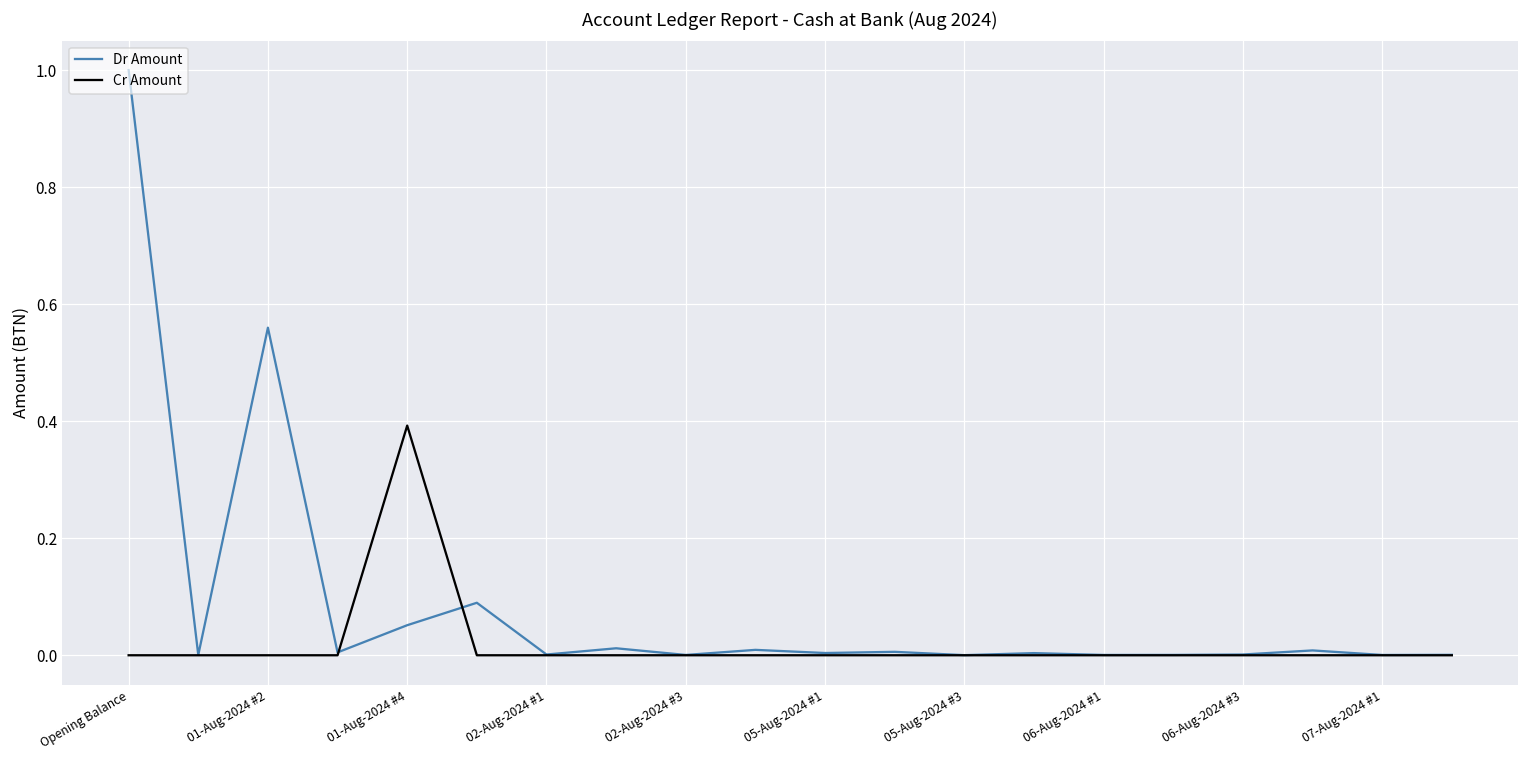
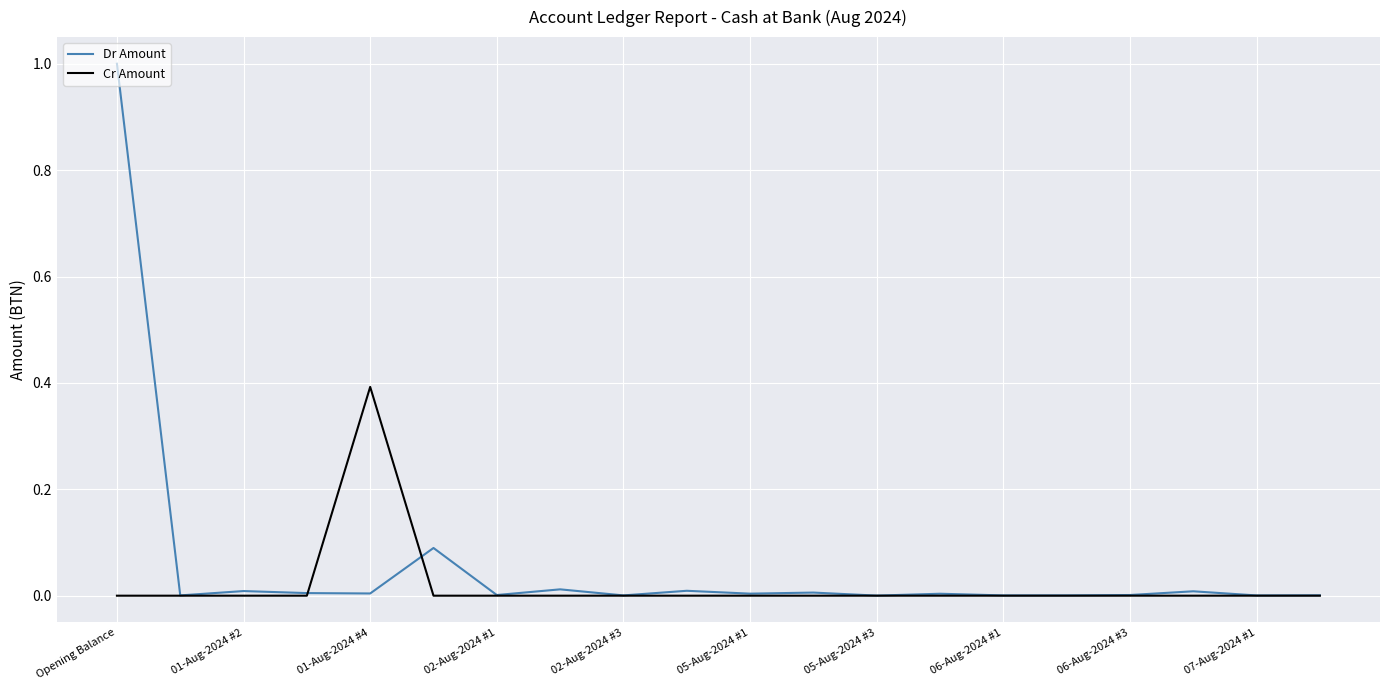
  {
    "Dr Amount": {
-     "01-Aug-2024 #2": 0.56,
-     "01-Aug-2024 #4": 0.05
+     "01-Aug-2024 #2": 0.01,
+     "01-Aug-2024 #4": 0.00
    },
    "Cr Amount": {
      "Opening Balance": 0.00,
      "01-Aug-2024 #2": 0.00,
      "01-Aug-2024 #4": 0.39
    }
  }
